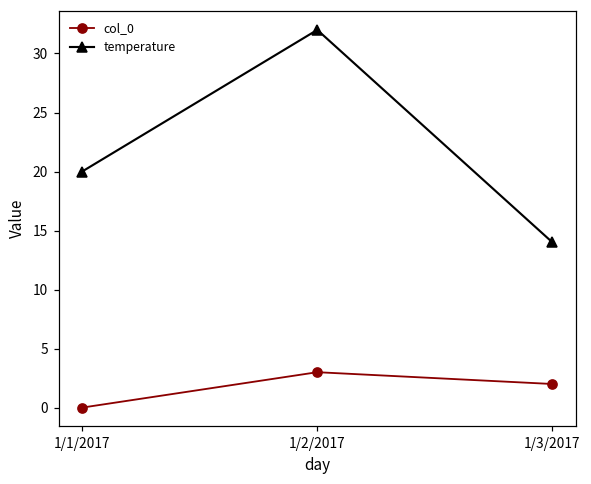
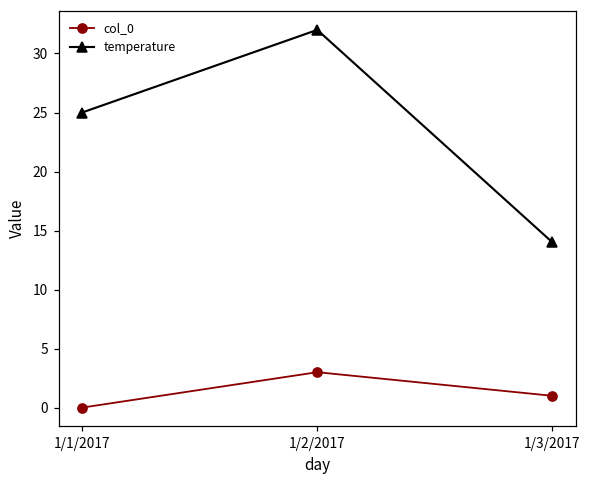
  {
    "col_0": {
      "1/1/2017": 0,
      "1/2/2017": 3,
-     "1/3/2017": 2
+     "1/3/2017": 1
    },
    "temperature": {
-     "1/1/2017": 20,
+     "1/1/2017": 25,
      "1/2/2017": 32,
      "1/3/2017": 14
    }
  }
